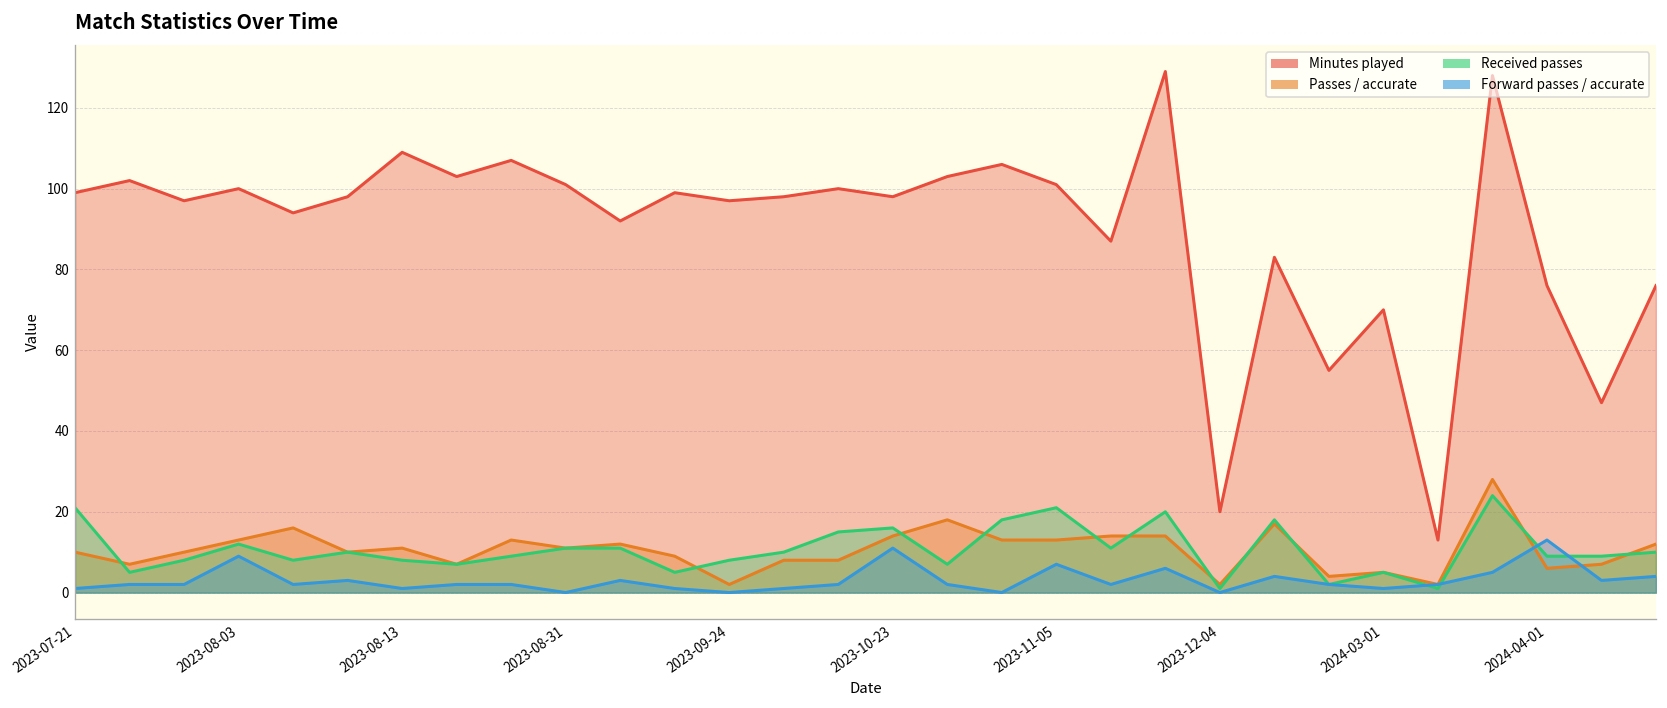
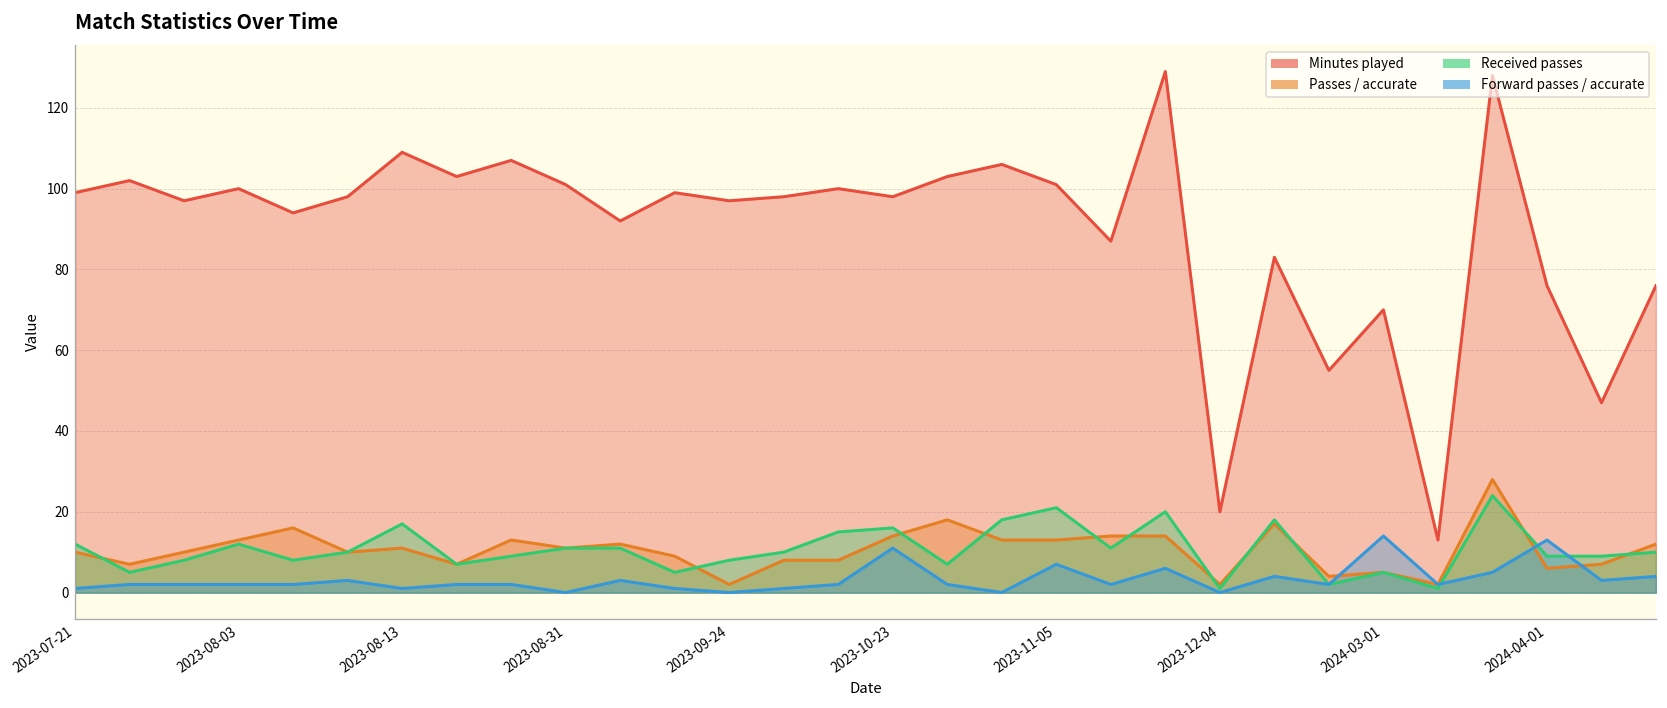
  {
    "Received passes": {
-     "2023-07-21": 21,
+     "2023-07-21": 12,
      "2023-08-03": 12,
-     "2023-08-13": 8,
+     "2023-08-13": 17,
      "2023-09-24": 8,
      "2023-10-23": 16,
      "2023-11-05": 21,
      "2023-12-04": 1,
      "2024-04-01": 9
    },
    "Forward passes / accurate": {
      "2023-07-21": 1,
-     "2023-08-03": 9,
+     "2023-08-03": 2,
      "2023-08-13": 1,
      "2023-08-31": 0,
      "2023-09-24": 0,
      "2023-10-23": 11,
      "2023-11-05": 7,
      "2023-12-04": 0,
-     "2024-03-01": 1,
+     "2024-03-01": 14,
      "2024-04-01": 13
    }
  }
